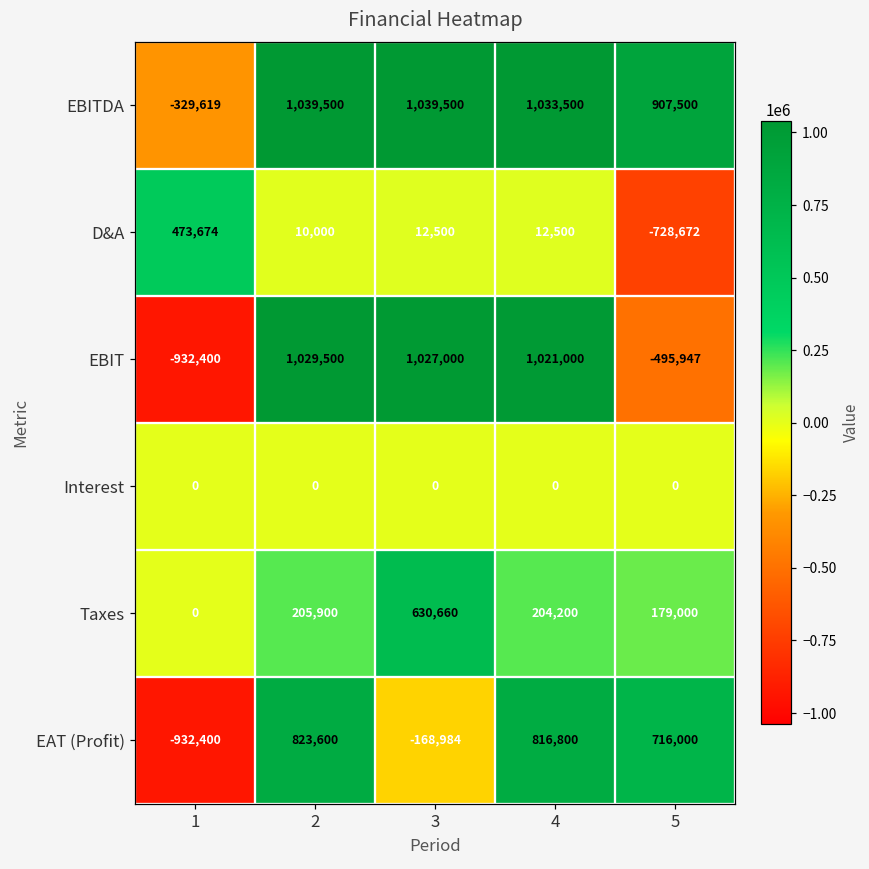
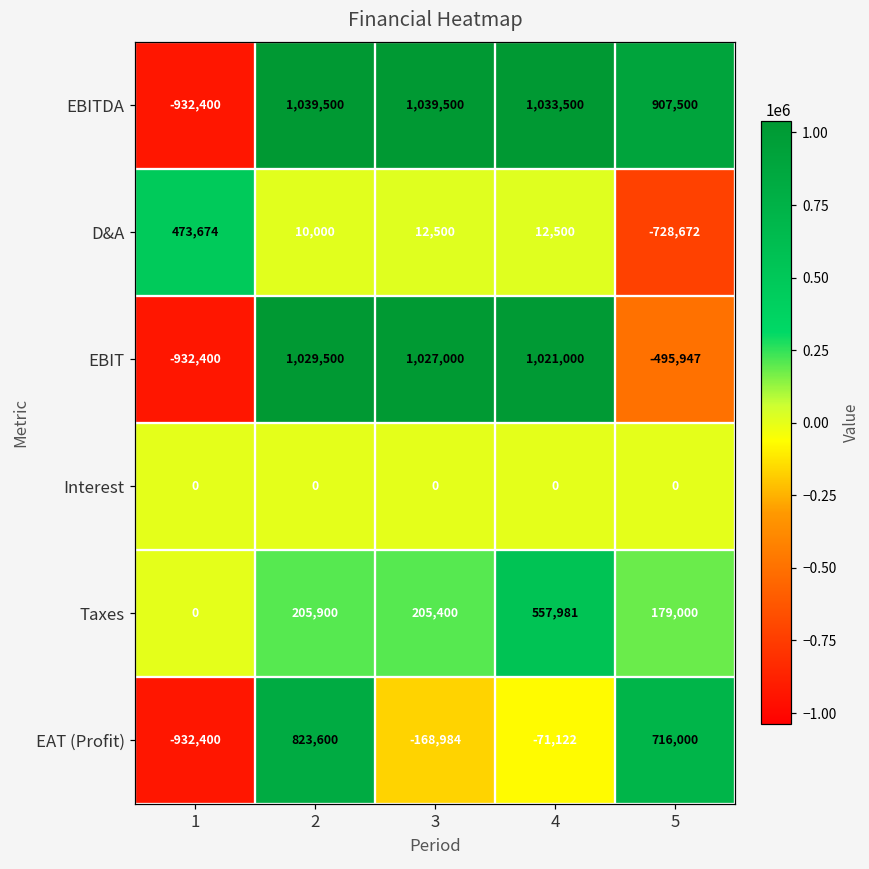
  {
    "EBITDA": {
-     "1": "-329,619",
+     "1": "-932,400",
      "2": "1,039,500",
      "3": "1,039,500",
      "4": "1,033,500",
      "5": "907,500"
    },
    "D&A": {
      "1": "473,674",
      "2": "10,000",
      "3": "12,500",
      "4": "12,500",
      "5": "-728,672"
    },
    "EBIT": {
      "1": "-932,400",
      "2": "1,029,500",
      "3": "1,027,000",
      "4": "1,021,000",
      "5": "-495,947"
    },
    "Interest": {
      "1": "0",
      "2": "0",
      "3": "0",
      "4": "0",
      "5": "0"
    },
    "Taxes": {
      "1": "0",
      "2": "205,900",
-     "3": "630,660",
-     "4": "204,200",
+     "3": "205,400",
+     "4": "557,981",
      "5": "179,000"
    },
    "EAT (Profit)": {
      "1": "-932,400",
      "2": "823,600",
      "3": "-168,984",
-     "4": "816,800",
+     "4": "-71,122",
      "5": "716,000"
    }
  }
